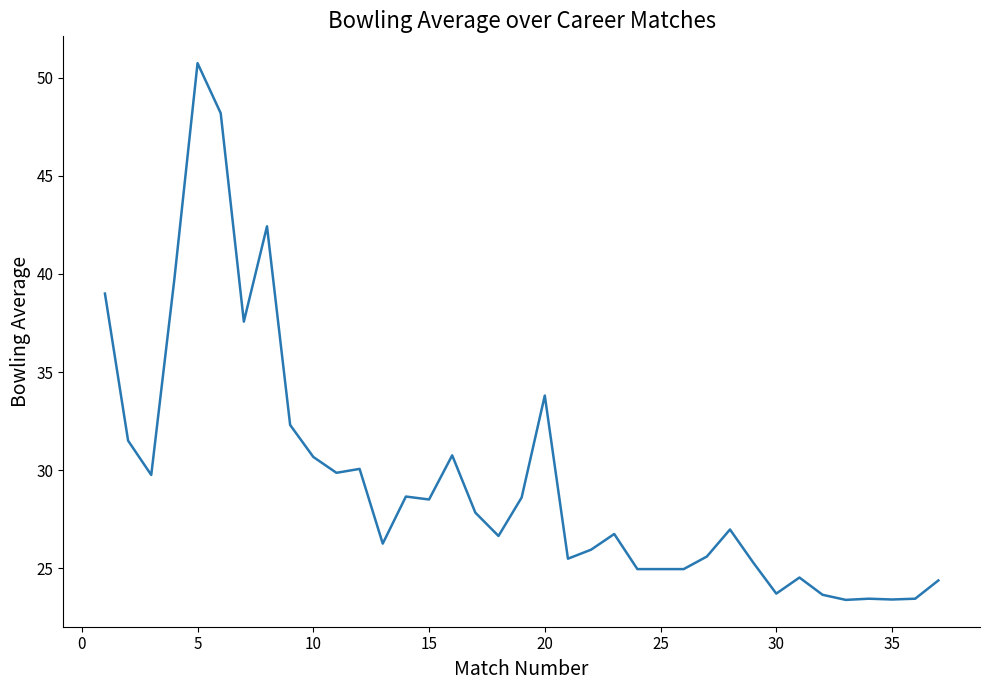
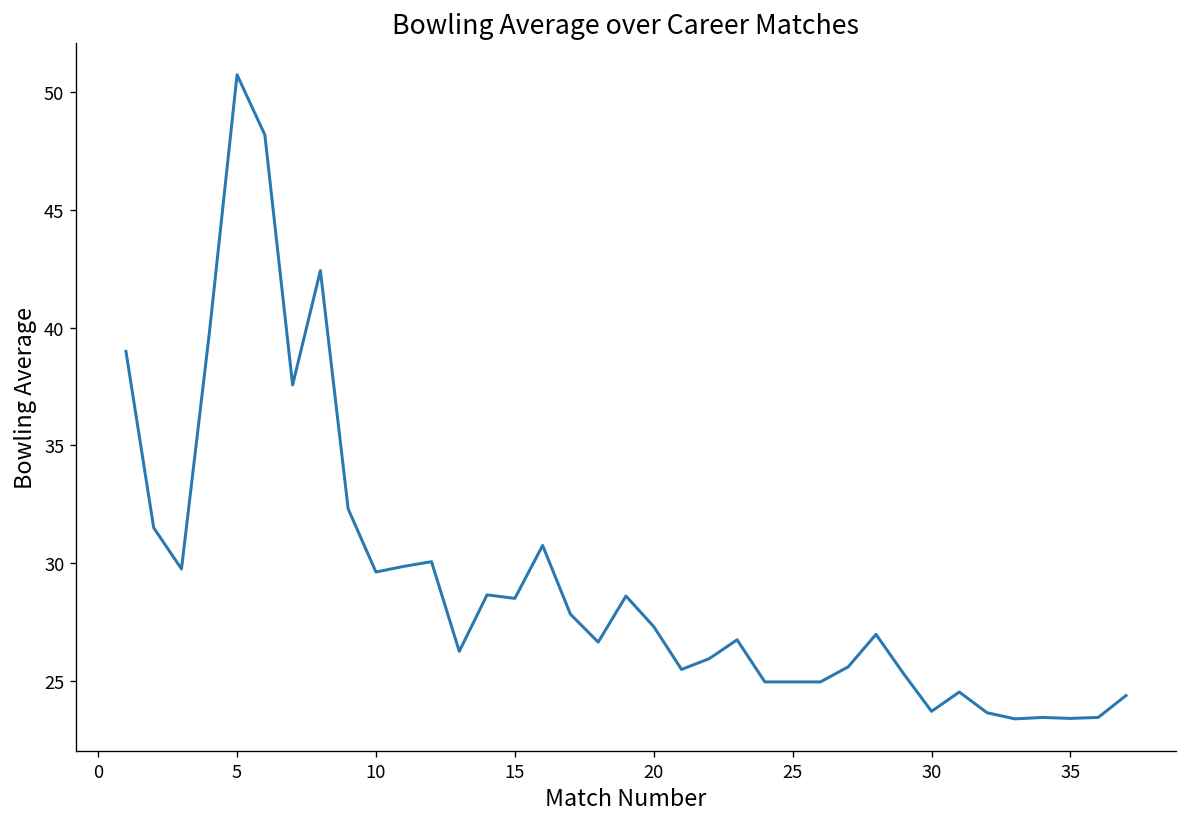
  {
    "5": 50.8,
-   "10": 30.7,
+   "10": 29.6,
    "15": 28.5,
-   "20": 33.8,
+   "20": 27.3,
    "25": 25.0,
    "30": 23.7,
    "35": 23.4
  }
